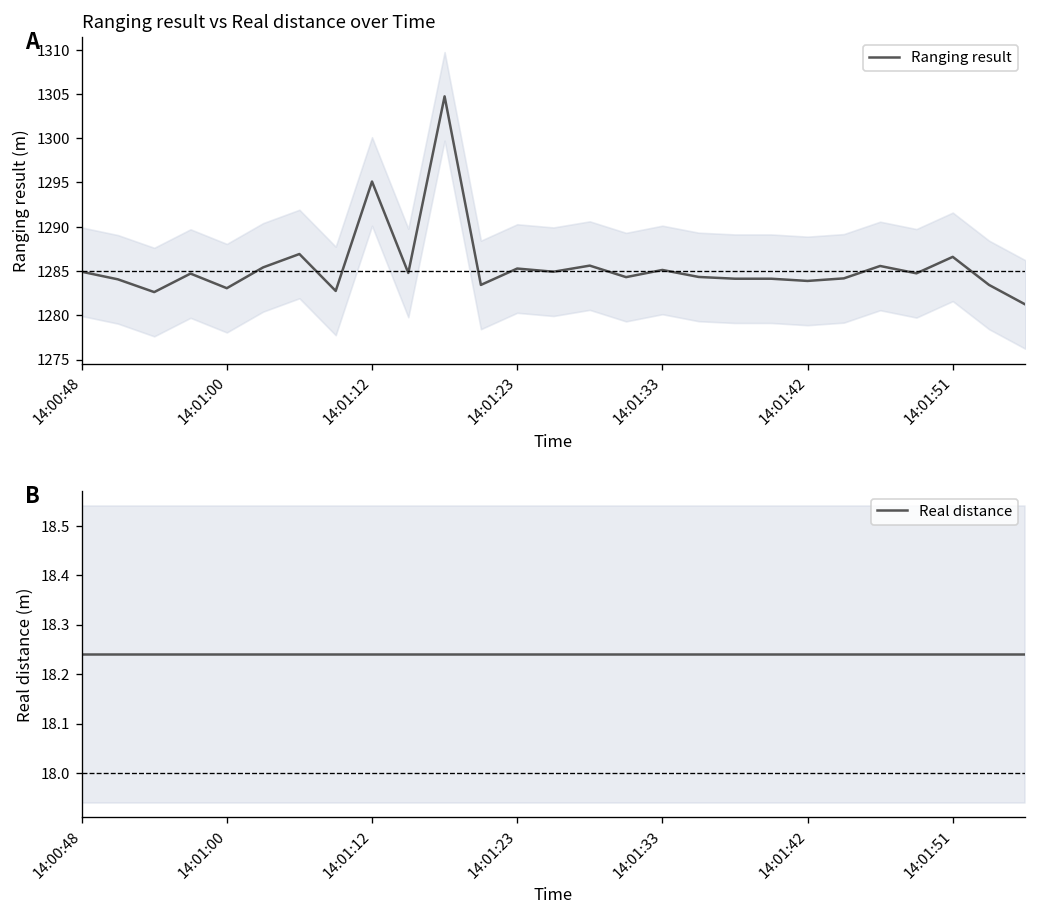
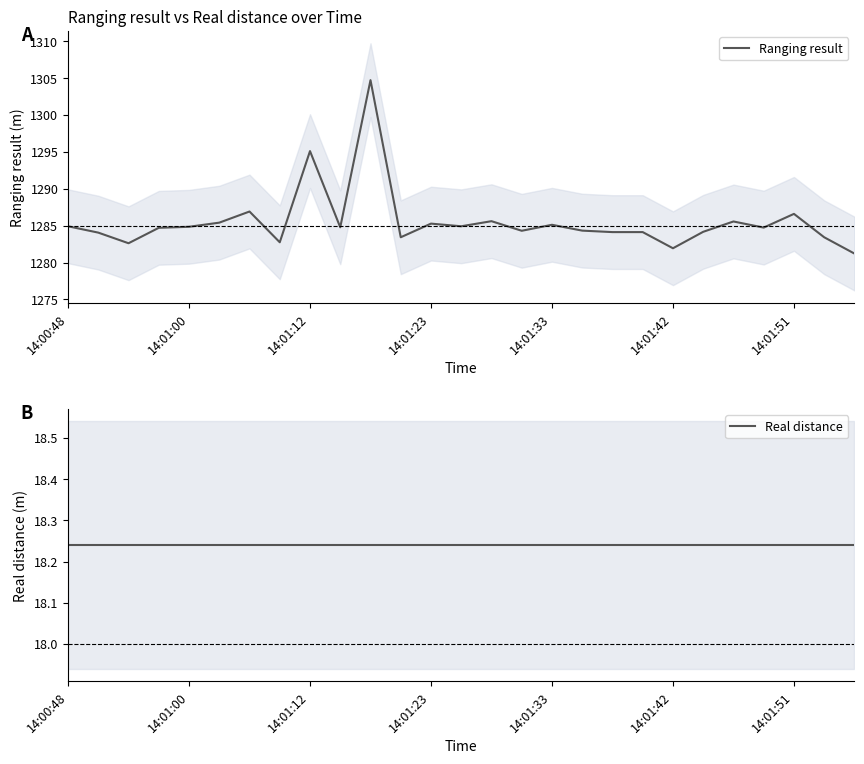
  {
    "Ranging result vs Real distance over Time": {
      "Ranging result": {
        "14:00:48": 1285,
-       "14:01:00": 1283,
+       "14:01:00": 1285,
        "14:01:12": 1295,
        "14:01:23": 1285,
        "14:01:33": 1285,
-       "14:01:42": 1284,
+       "14:01:42": 1282,
        "14:01:51": 1287
      }
    }
  }
